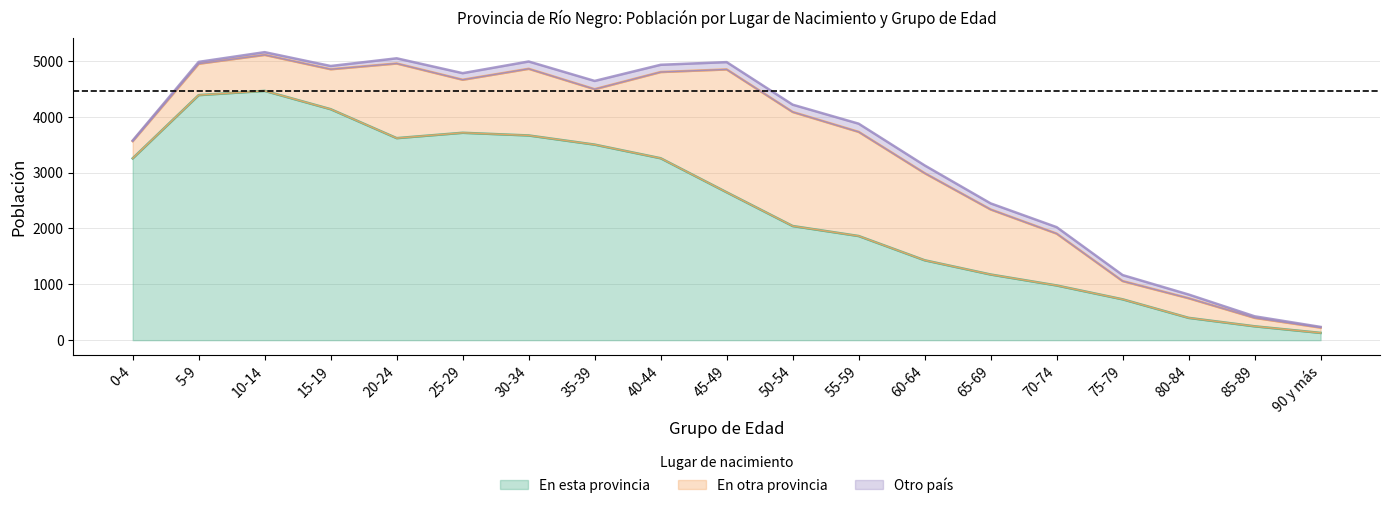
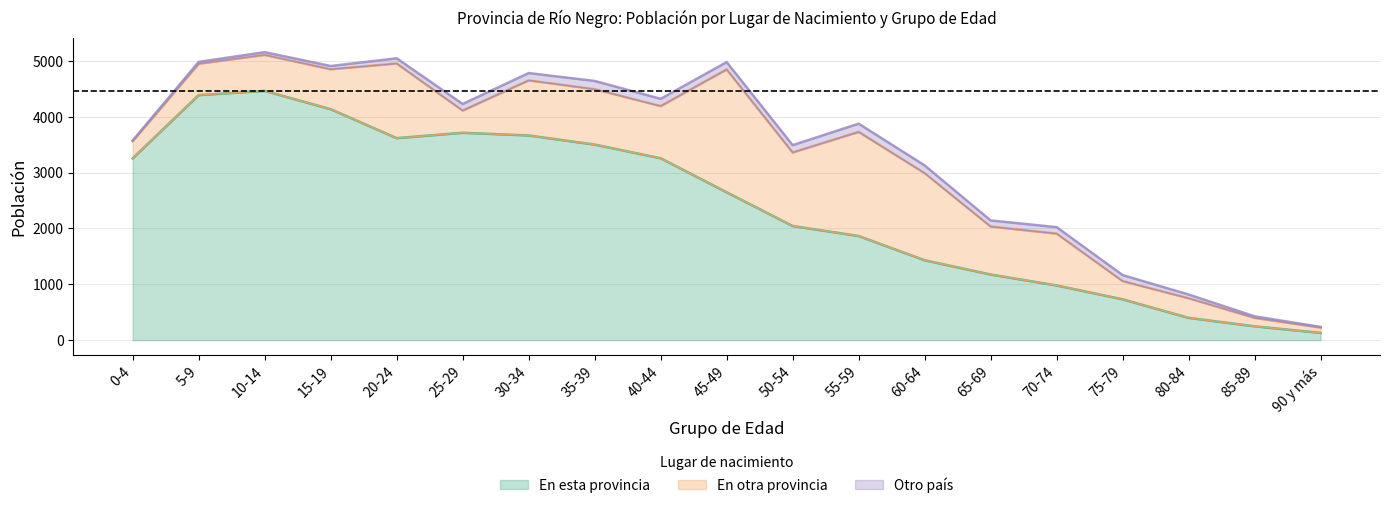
  {
    "En otra provincia": {
      "10-14": 600,
      "15-19": 700,
      "20-24": 1300,
-     "25-29": 900,
-     "30-34": 1200,
+     "25-29": 400,
+     "30-34": 1000,
      "35-39": 1000,
-     "40-44": 1500,
+     "40-44": 900,
      "45-49": 2200,
-     "50-54": 2000,
+     "50-54": 1300,
      "55-59": 1900,
      "60-64": 1600,
-     "65-69": 1200,
+     "65-69": 900,
      "70-74": 900,
      "75-79": 300,
      "80-84": 400
    }
  }
